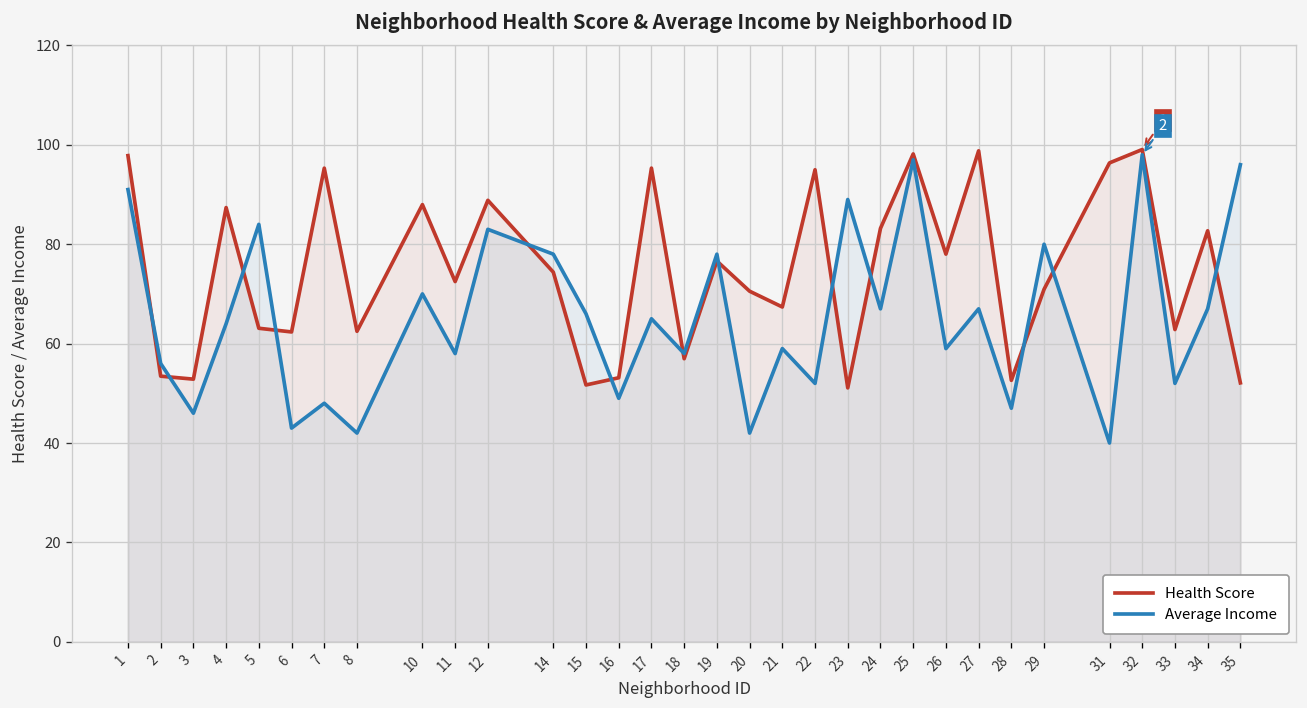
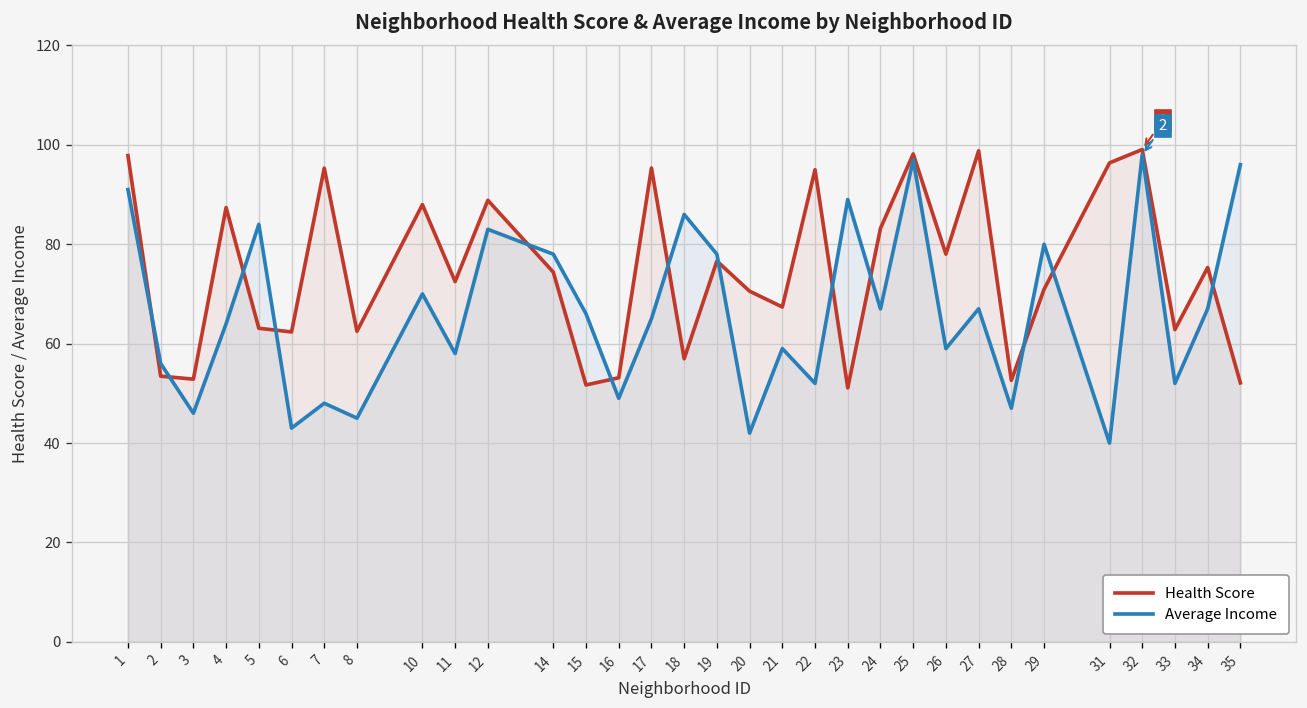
  {
    "Health Score": {
      "1": 98,
      "2": 53,
      "3": 53,
      "4": 87,
      "5": 63,
      "6": 62,
      "7": 95,
      "8": 62,
      "10": 88,
      "11": 72,
      "12": 89,
      "14": 74,
      "15": 52,
      "16": 53,
      "17": 95,
      "18": 57,
      "19": 77,
      "20": 71,
      "21": 67,
      "22": 95,
      "23": 51,
      "24": 83,
      "25": 98,
      "26": 78,
      "27": 99,
      "28": 53,
      "29": 71,
      "31": 96,
      "33": 63,
-     "34": 83,
+     "34": 75,
      "35": 52
    },
    "Average Income": {
      "1": 91,
      "2": 56,
      "3": 46,
      "4": 64,
      "5": 84,
      "6": 43,
      "7": 48,
-     "8": 42,
+     "8": 45,
      "10": 70,
      "11": 58,
      "12": 83,
      "14": 78,
      "15": 66,
      "16": 49,
      "17": 65,
-     "18": 58,
+     "18": 86,
      "19": 78,
      "20": 42,
      "21": 59,
      "22": 52,
      "23": 89,
      "24": 67,
      "25": 97,
      "26": 59,
      "27": 67,
      "28": 47,
      "29": 80,
      "31": 40,
      "32": 98,
      "33": 52,
      "34": 67,
      "35": 96
    }
  }
